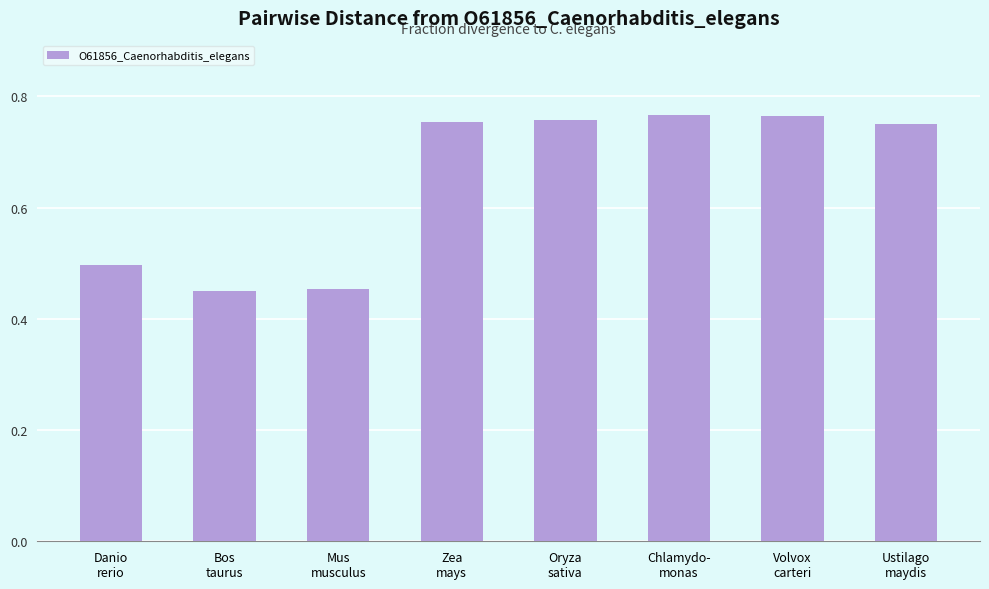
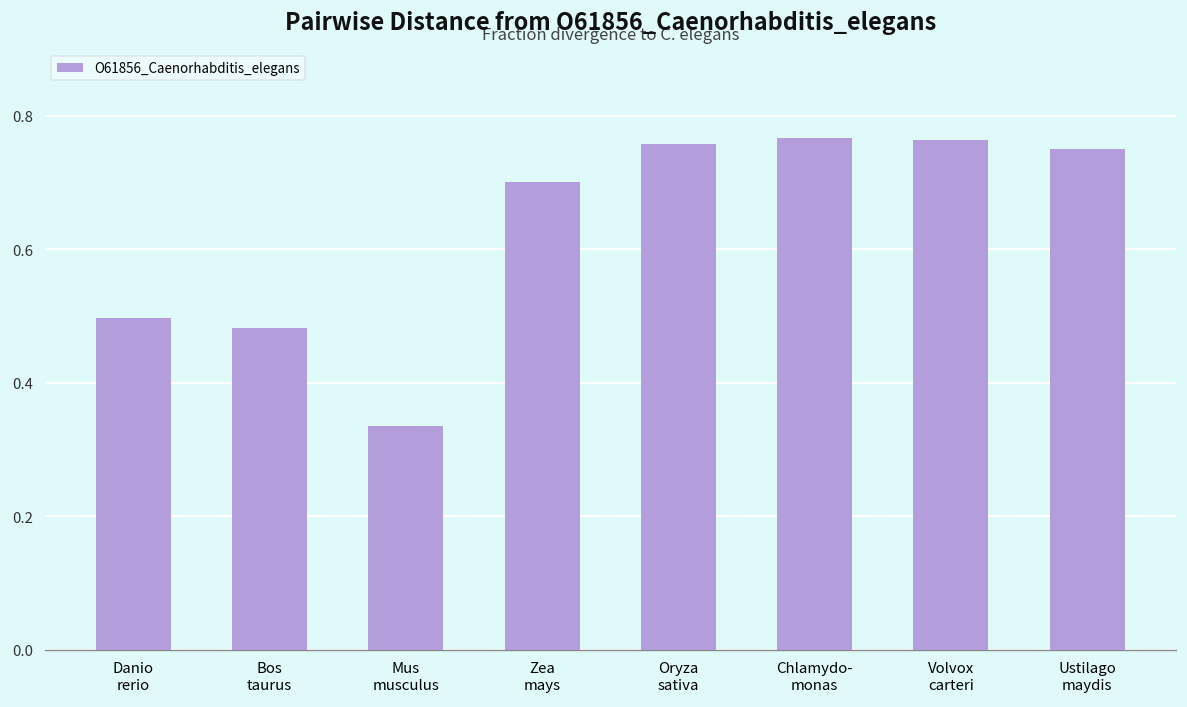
  {
    "Danio rerio": 0.50,
-   "Bos taurus": 0.45,
-   "Mus musculus": 0.45,
-   "Zea mays": 0.75,
+   "Bos taurus": 0.48,
+   "Mus musculus": 0.33,
+   "Zea mays": 0.70,
    "Oryza sativa": 0.76,
    "Chlamydo- monas": 0.77,
    "Volvox carteri": 0.76,
    "Ustilago maydis": 0.75
  }
